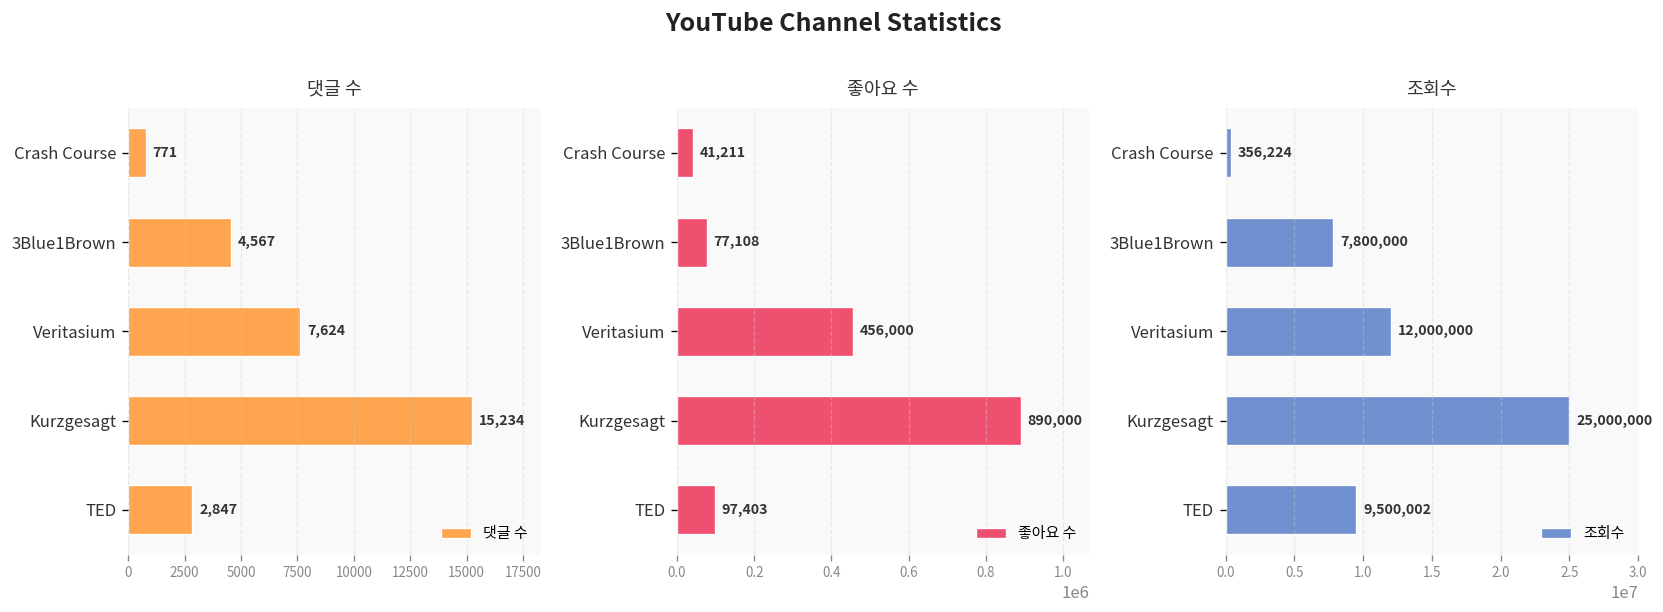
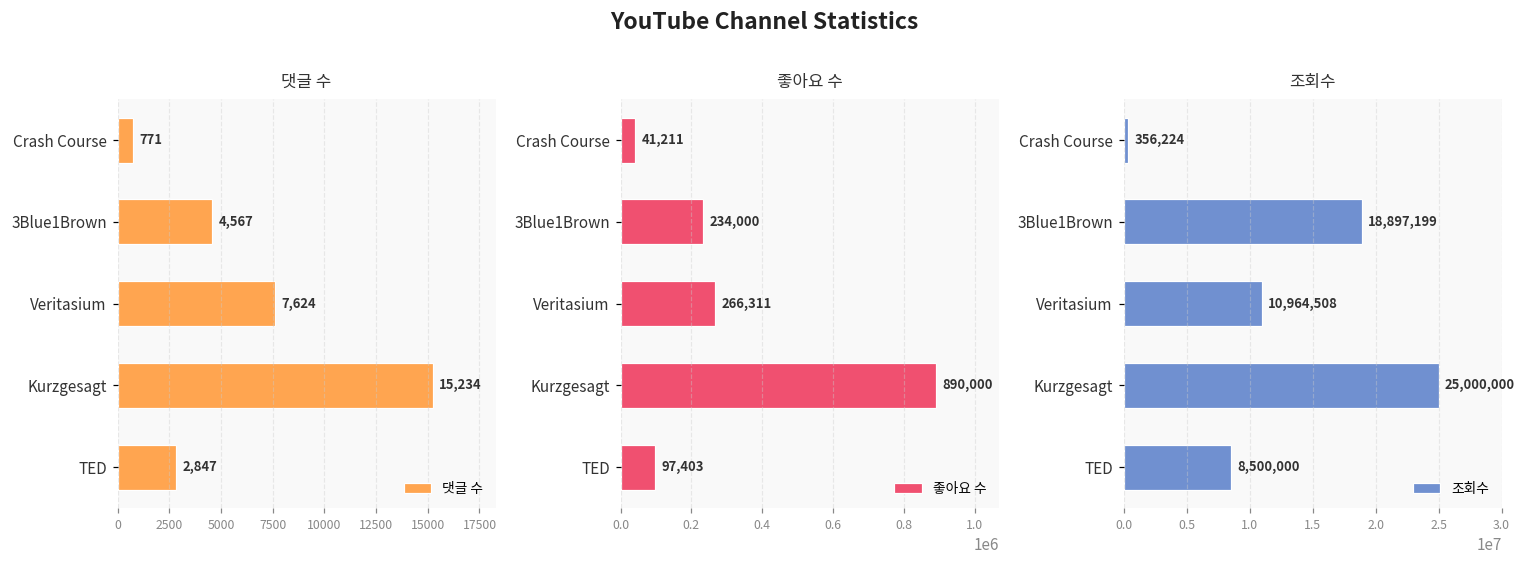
  {
    "댓글 수": {
      "Crash Course": "771",
      "3Blue1Brown": "4,567",
      "Veritasium": "7,624",
      "Kurzgesagt": "15,234",
      "TED": "2,847"
    },
    "좋아요 수": {
      "Crash Course": "41,211",
-     "3Blue1Brown": "77,108",
-     "Veritasium": "456,000",
+     "3Blue1Brown": "234,000",
+     "Veritasium": "266,311",
      "Kurzgesagt": "890,000",
      "TED": "97,403"
    },
    "조회수": {
      "Crash Course": "356,224",
-     "3Blue1Brown": "7,800,000",
-     "Veritasium": "12,000,000",
+     "3Blue1Brown": "18,897,199",
+     "Veritasium": "10,964,508",
      "Kurzgesagt": "25,000,000",
-     "TED": "9,500,002"
+     "TED": "8,500,000"
    }
  }
